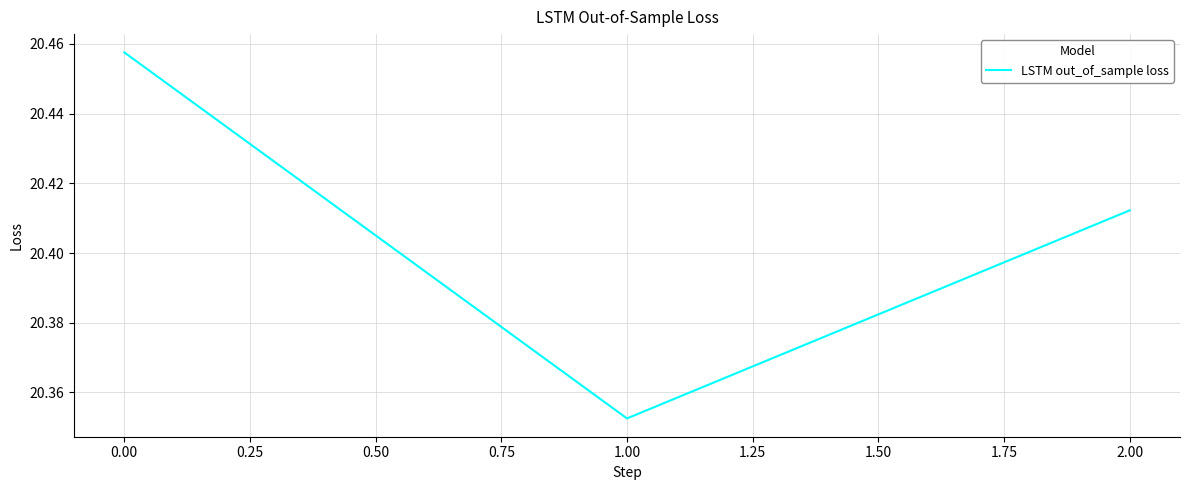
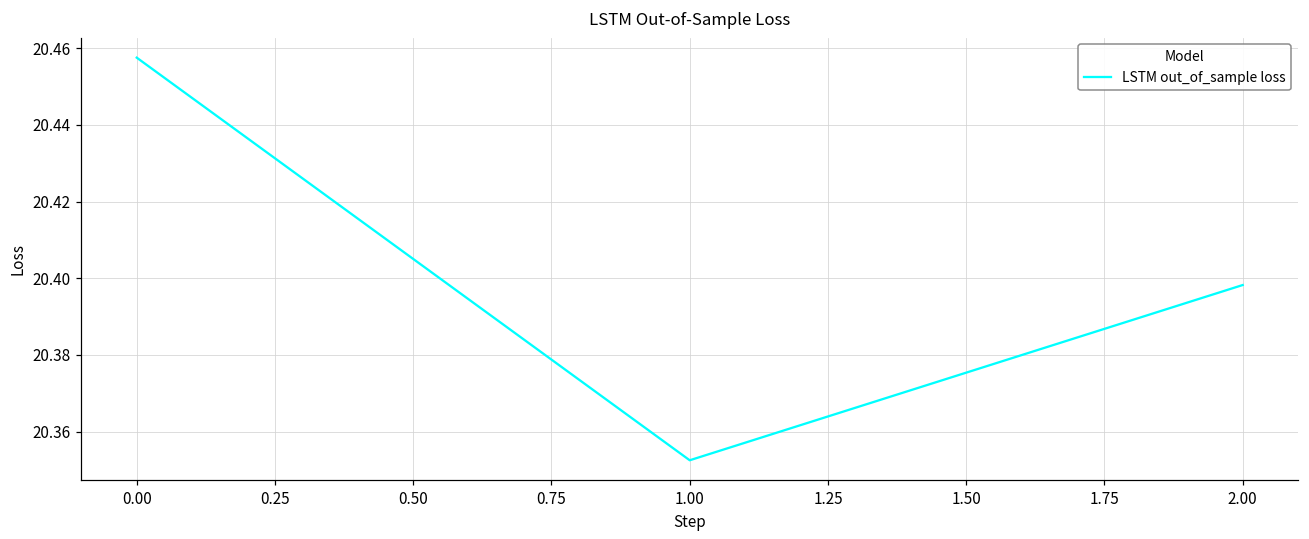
  {
    "0.00": 20.458,
    "1.00": 20.353,
-   "2.00": 20.412
+   "2.00": 20.398
  }
